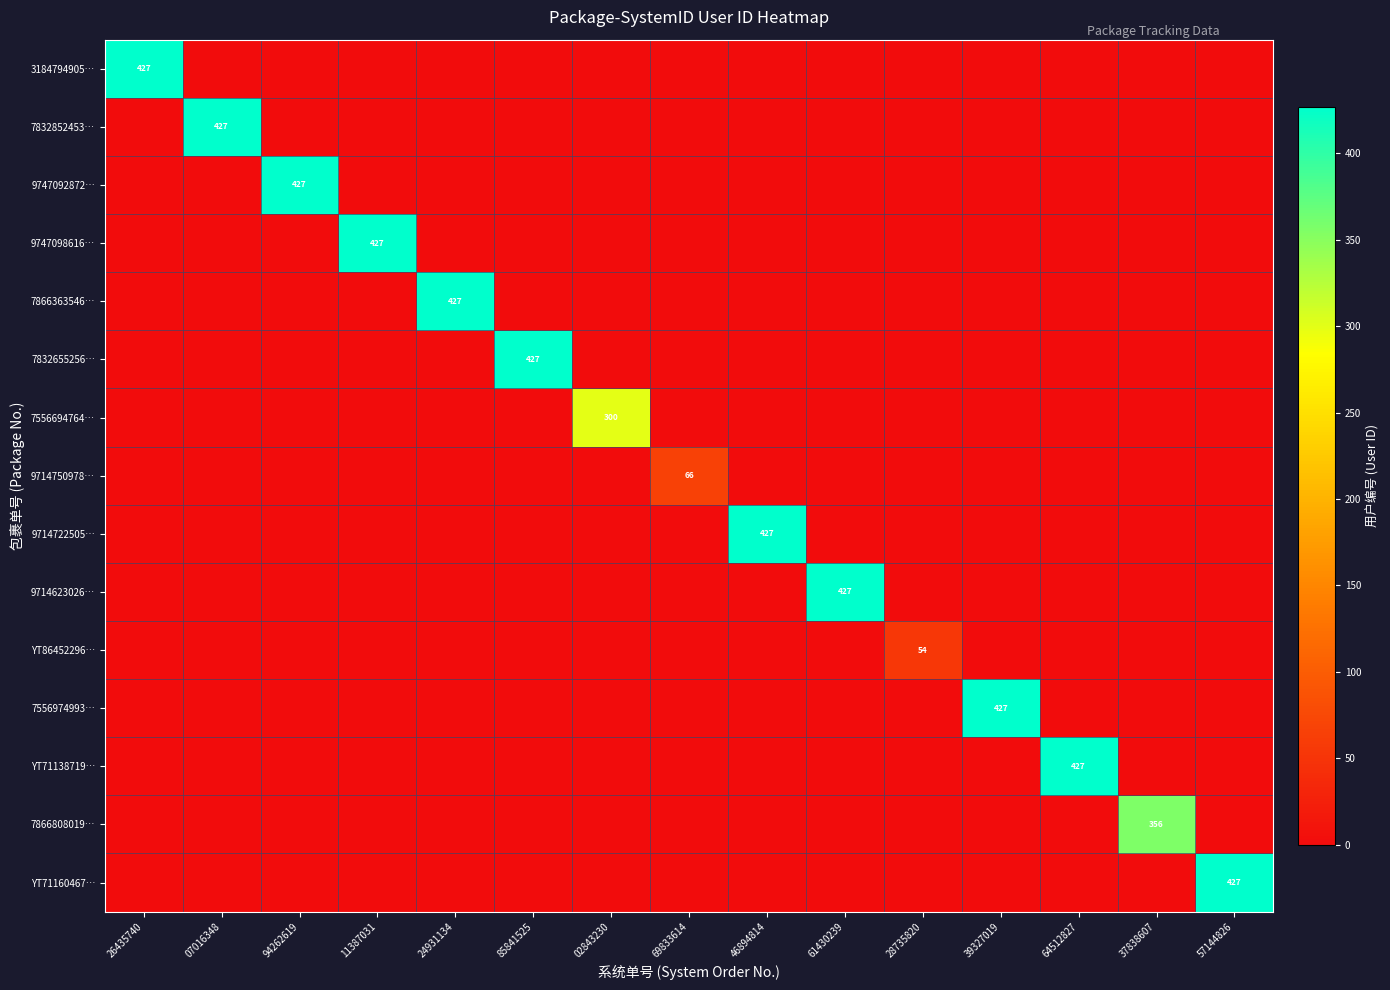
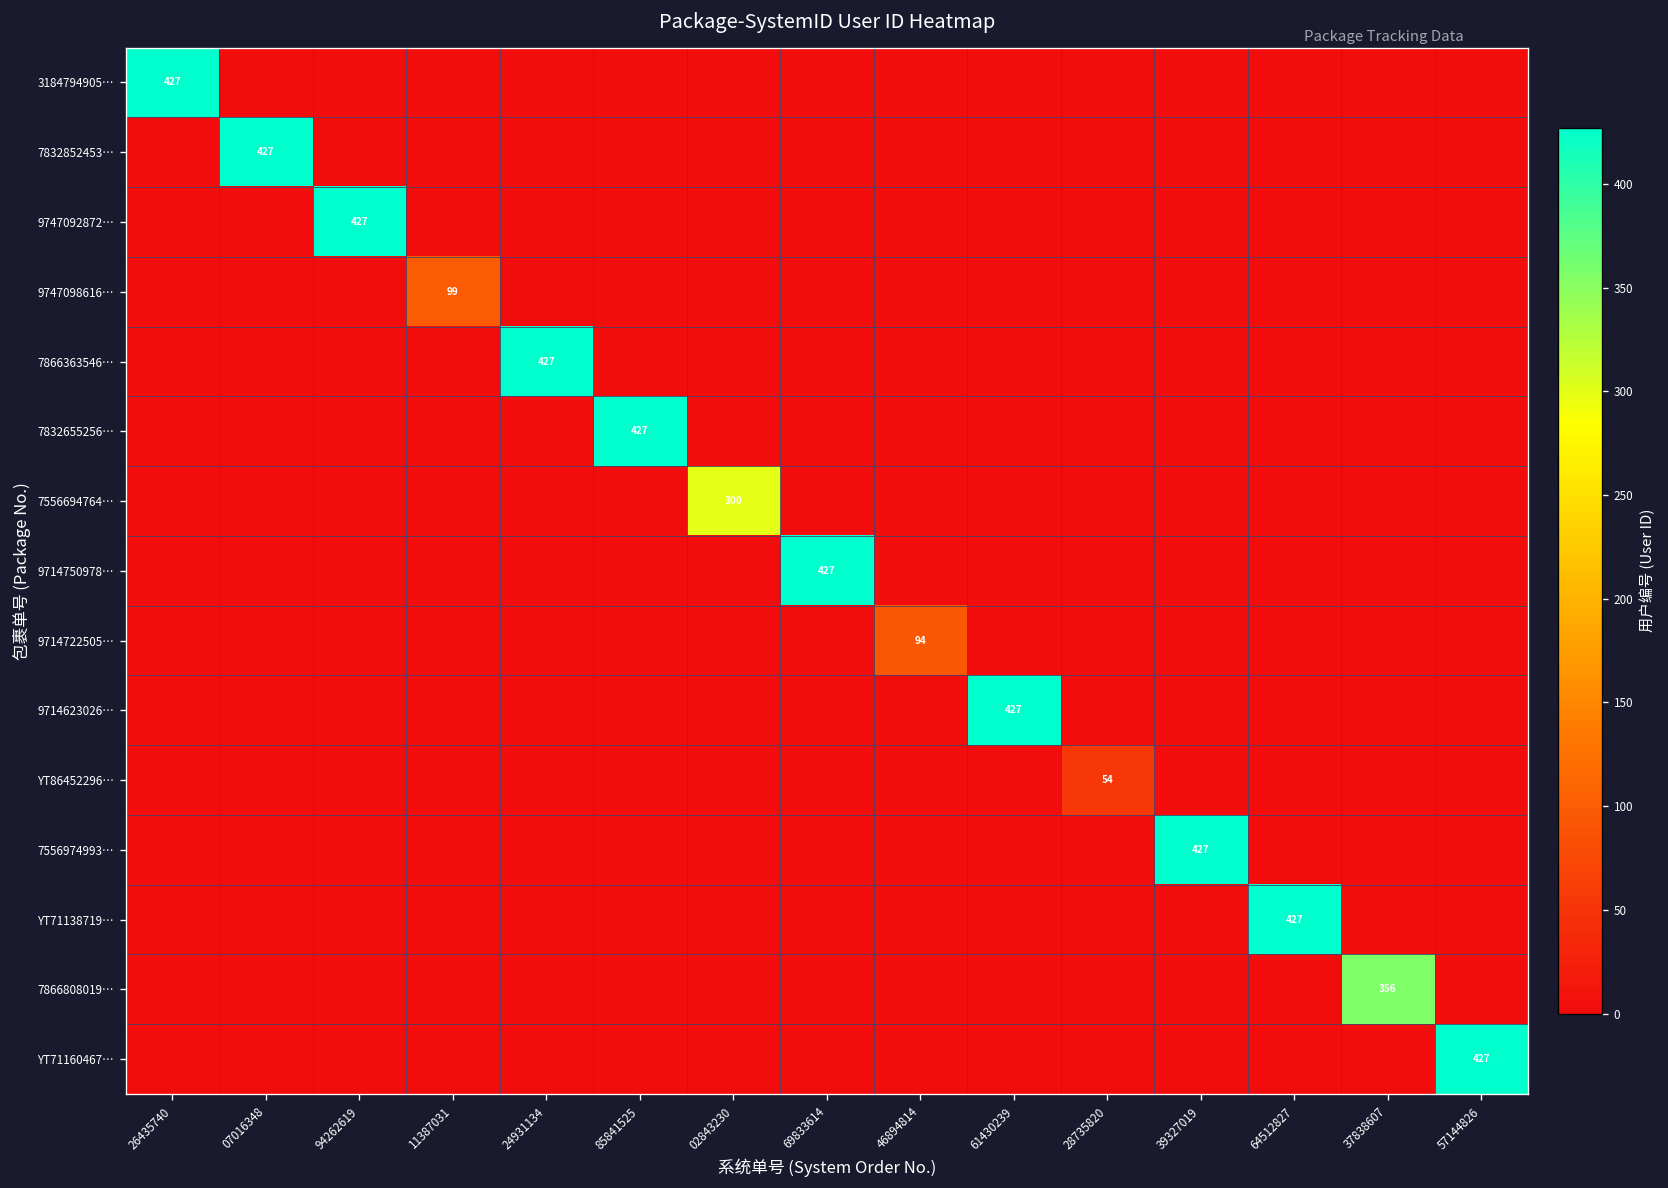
  {
    "3184794905…": {
      "26435740": 427
    },
    "7832852453…": {
      "07016348": 427
    },
    "9747092872…": {
      "94262619": 427
    },
    "9747098616…": {
-     "11387031": 427
+     "11387031": 99
    },
    "7866363546…": {
      "24931134": 427
    },
    "7832655256…": {
      "85841525": 427
    },
    "7556694764…": {
      "02843230": 300
    },
    "9714750978…": {
-     "69833614": 66
+     "69833614": 427
    },
    "9714722505…": {
-     "46894814": 427
+     "46894814": 94
    },
    "9714623026…": {
      "61430239": 427
    },
    "YT86452296…": {
      "28735820": 54
    },
    "7556974993…": {
      "39327019": 427
    },
    "YT71138719…": {
      "64512827": 427
    },
    "7866808019…": {
      "37838607": 356
    },
    "YT71160467…": {
      "57144826": 427
    }
  }
